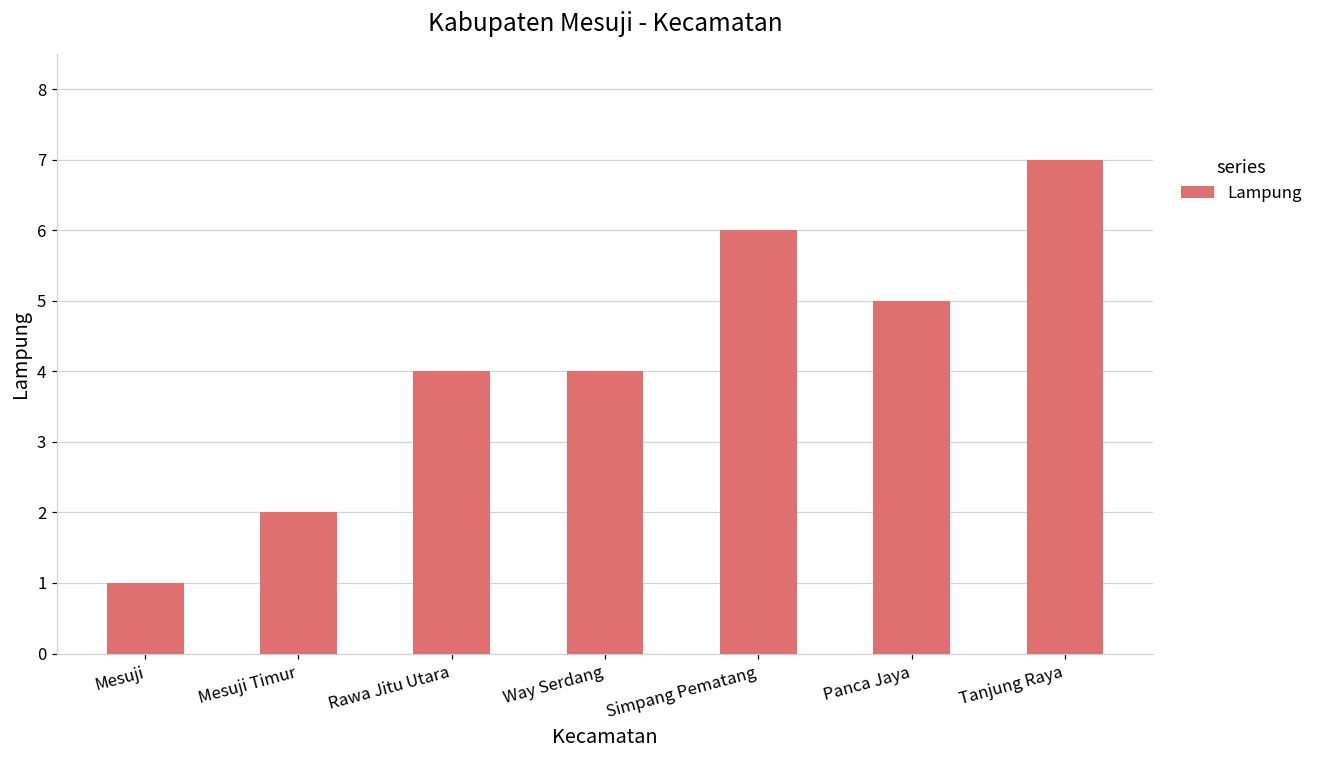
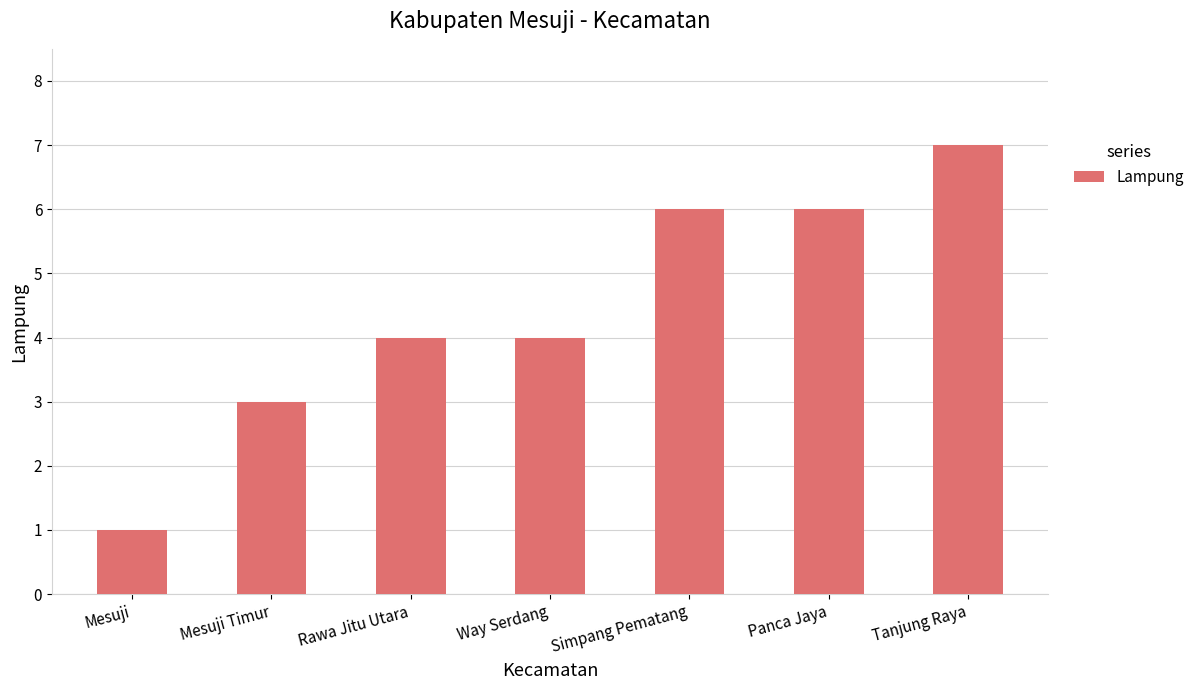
  {
    "Mesuji": 1,
-   "Mesuji Timur": 2,
+   "Mesuji Timur": 3,
    "Rawa Jitu Utara": 4,
    "Way Serdang": 4,
    "Simpang Pematang": 6,
-   "Panca Jaya": 5,
+   "Panca Jaya": 6,
    "Tanjung Raya": 7
  }
